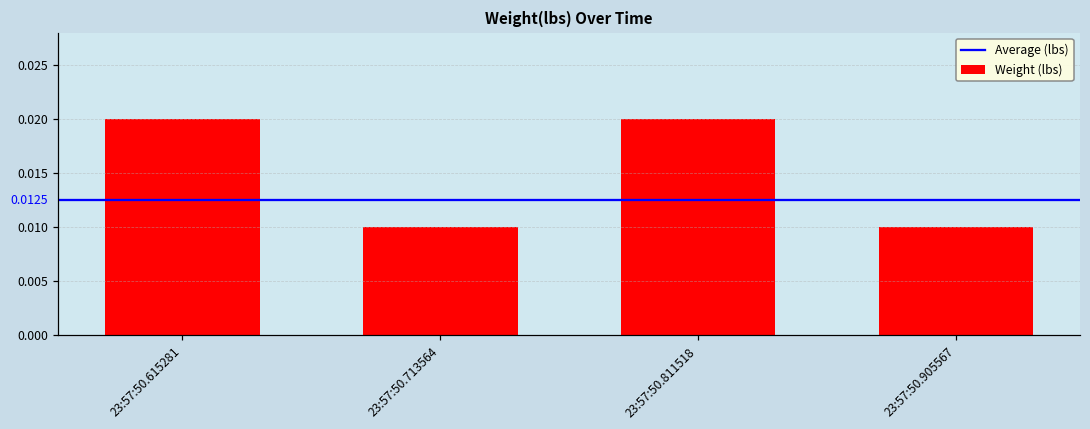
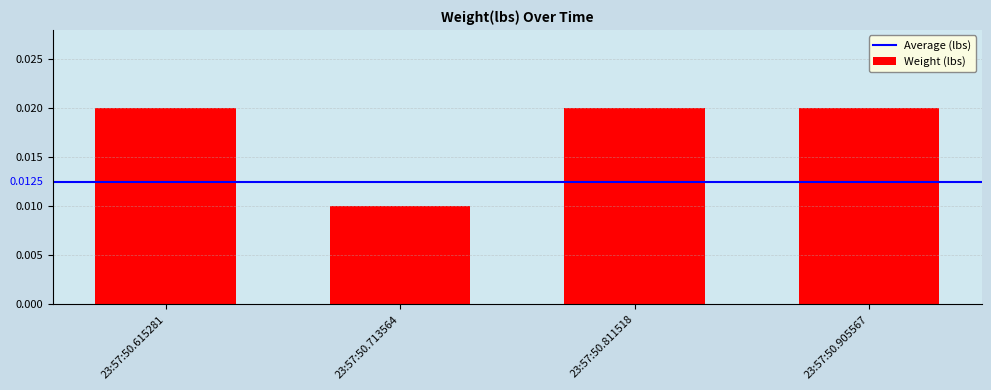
  {
    "23:57:50.615281": 0.02,
    "23:57:50.713564": 0.01,
    "23:57:50.811518": 0.02,
-   "23:57:50.905567": 0.01
+   "23:57:50.905567": 0.02
  }
